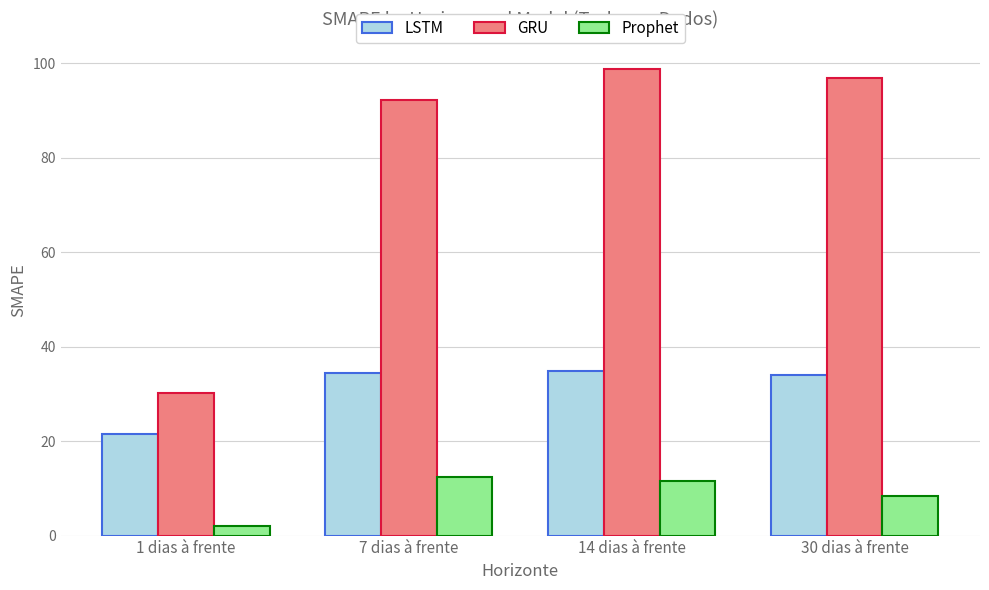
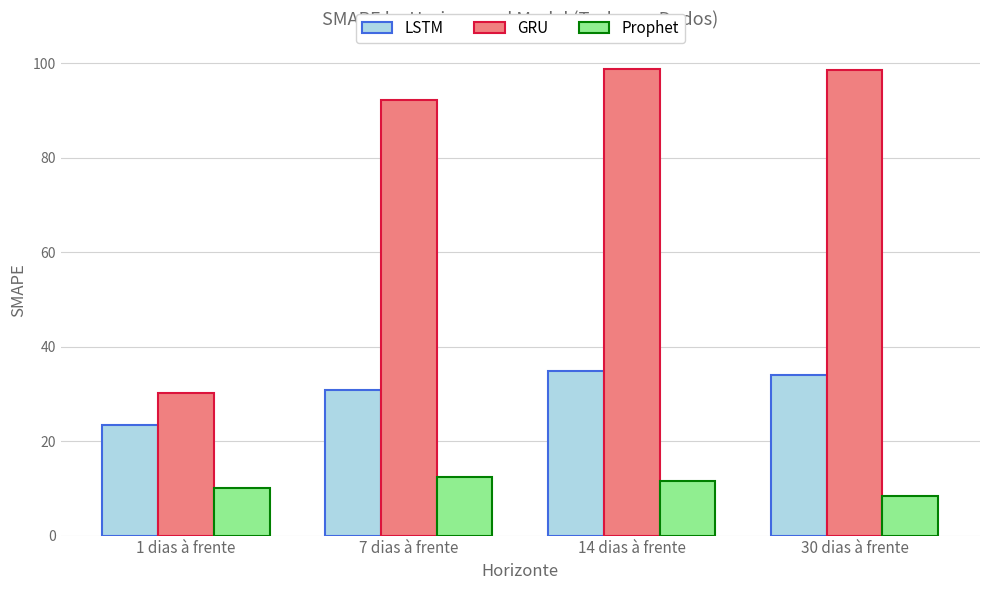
  {
    "LSTM": {
-     "1 dias à frente": 21,
-     "7 dias à frente": 35,
+     "1 dias à frente": 23,
+     "7 dias à frente": 31,
      "14 dias à frente": 35,
      "30 dias à frente": 34
    },
    "GRU": {
      "1 dias à frente": 30,
      "7 dias à frente": 92,
      "14 dias à frente": 99,
-     "30 dias à frente": 97
+     "30 dias à frente": 99
    },
    "Prophet": {
-     "1 dias à frente": 2,
+     "1 dias à frente": 10,
      "7 dias à frente": 12,
      "14 dias à frente": 12,
      "30 dias à frente": 8
    }
  }
